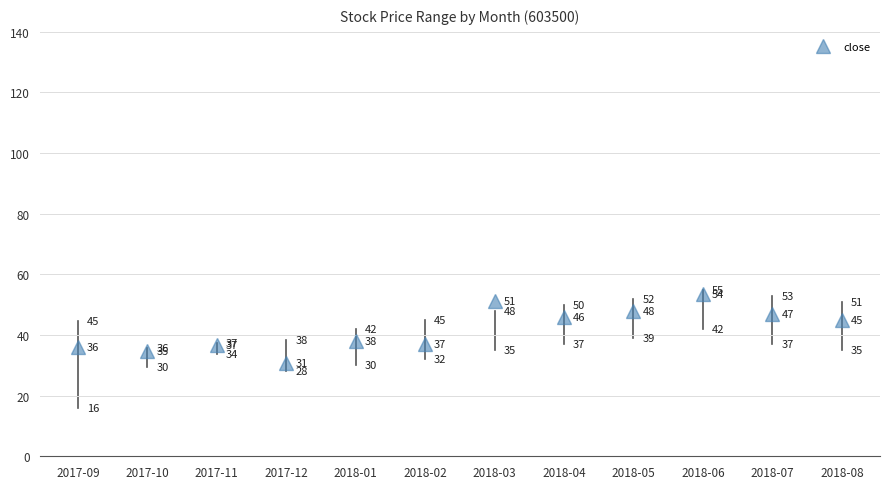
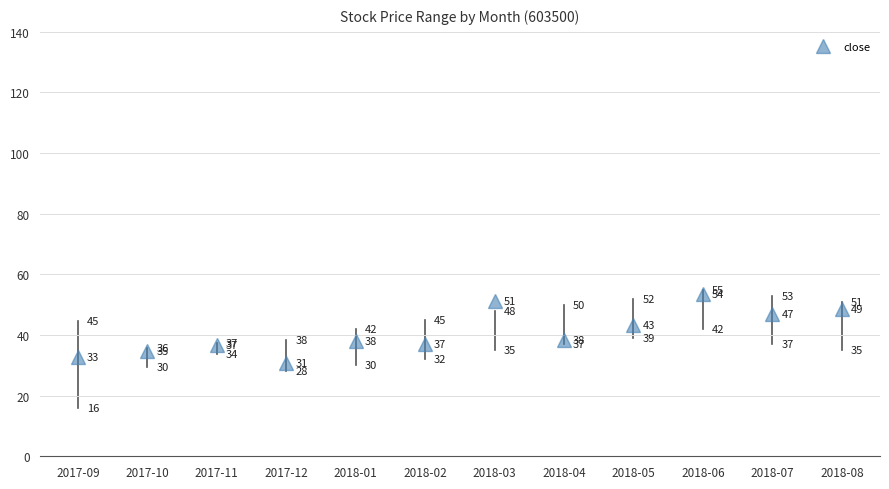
  {
    "close": {
-     "2017-09": 36,
+     "2017-09": 33,
      "2017-12": 31,
      "2018-01": 38,
      "2018-02": 37,
      "2018-03": 51,
-     "2018-04": 46,
-     "2018-05": 48,
+     "2018-04": 38,
+     "2018-05": 43,
      "2018-07": 47,
-     "2018-08": 45
+     "2018-08": 49
    }
  }
